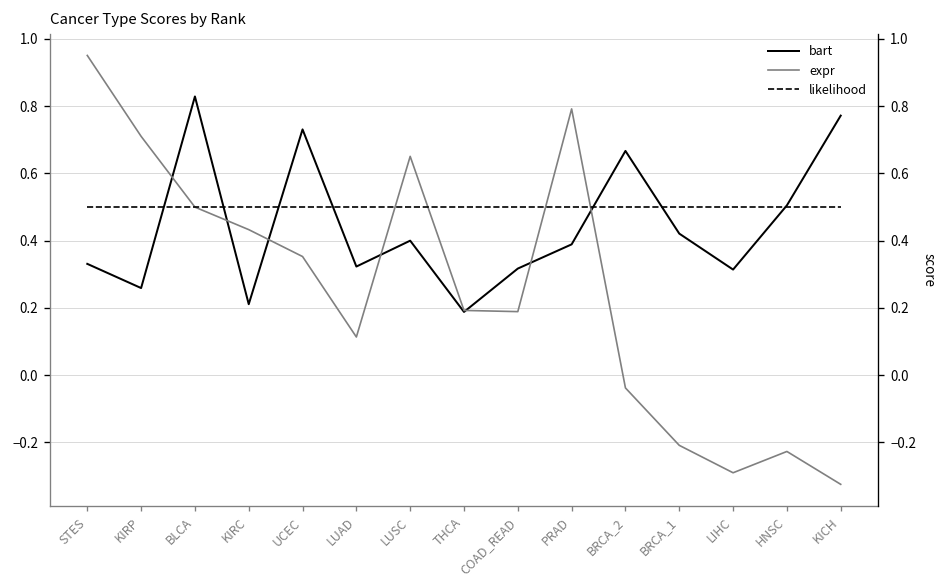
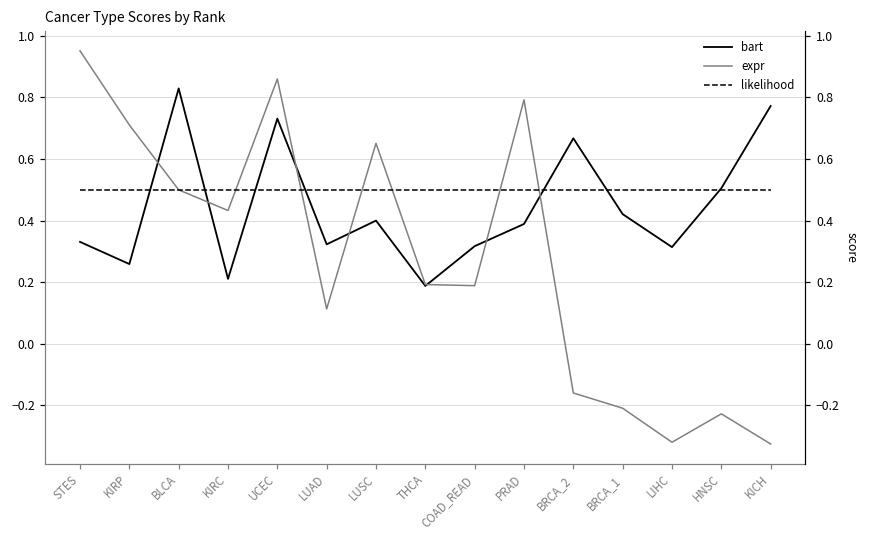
  {
    "expr": {
      "STES": 0.95,
      "KIRP": 0.71,
      "KIRC": 0.43,
-     "UCEC": 0.35,
+     "UCEC": 0.86,
      "LUAD": 0.11,
      "LUSC": 0.65,
      "COAD_READ": 0.19,
      "PRAD": 0.79,
-     "BRCA_2": -0.04,
+     "BRCA_2": -0.16,
      "BRCA_1": -0.21,
-     "LIHC": -0.29,
+     "LIHC": -0.32,
      "HNSC": -0.23,
      "KICH": -0.32
    }
  }
